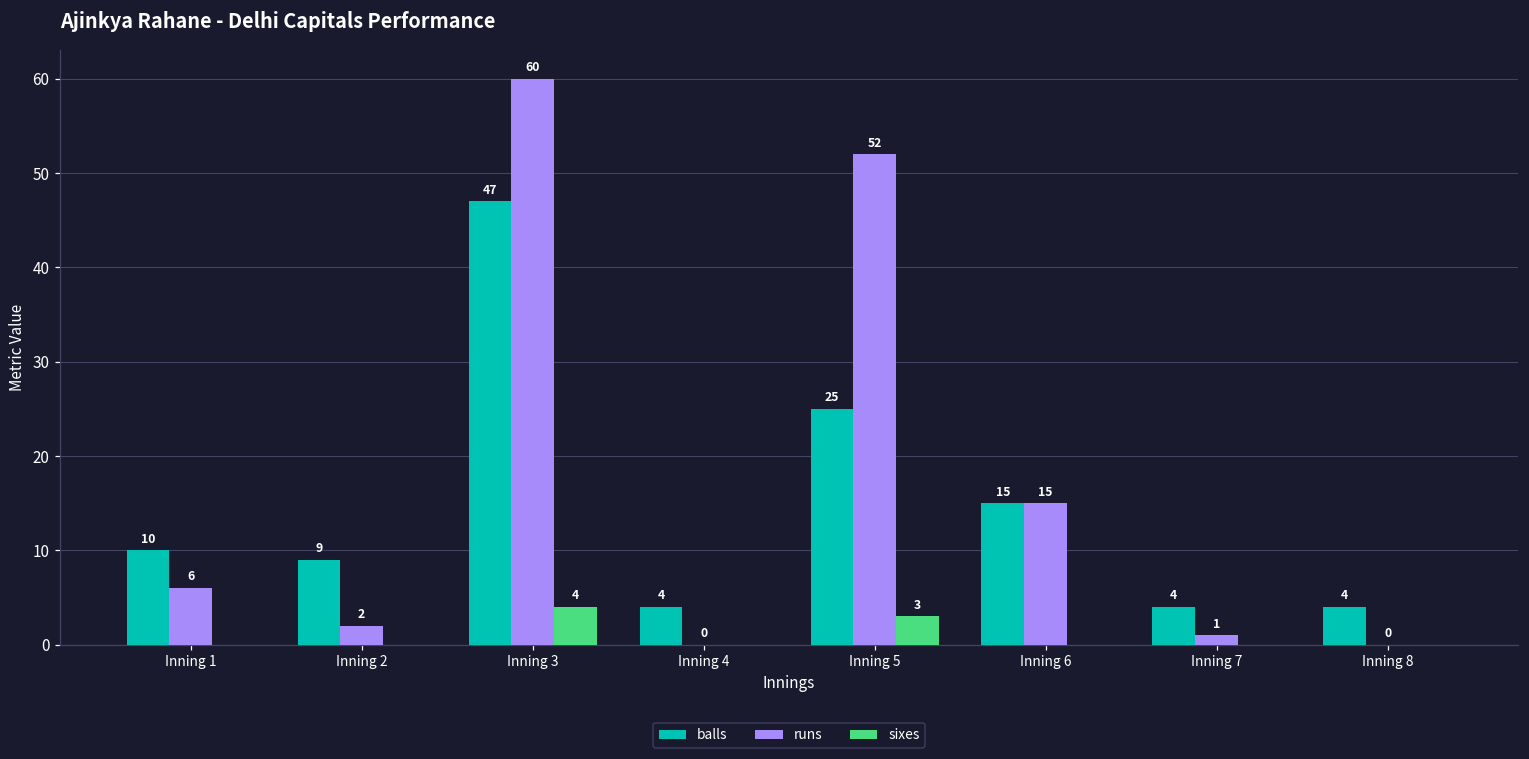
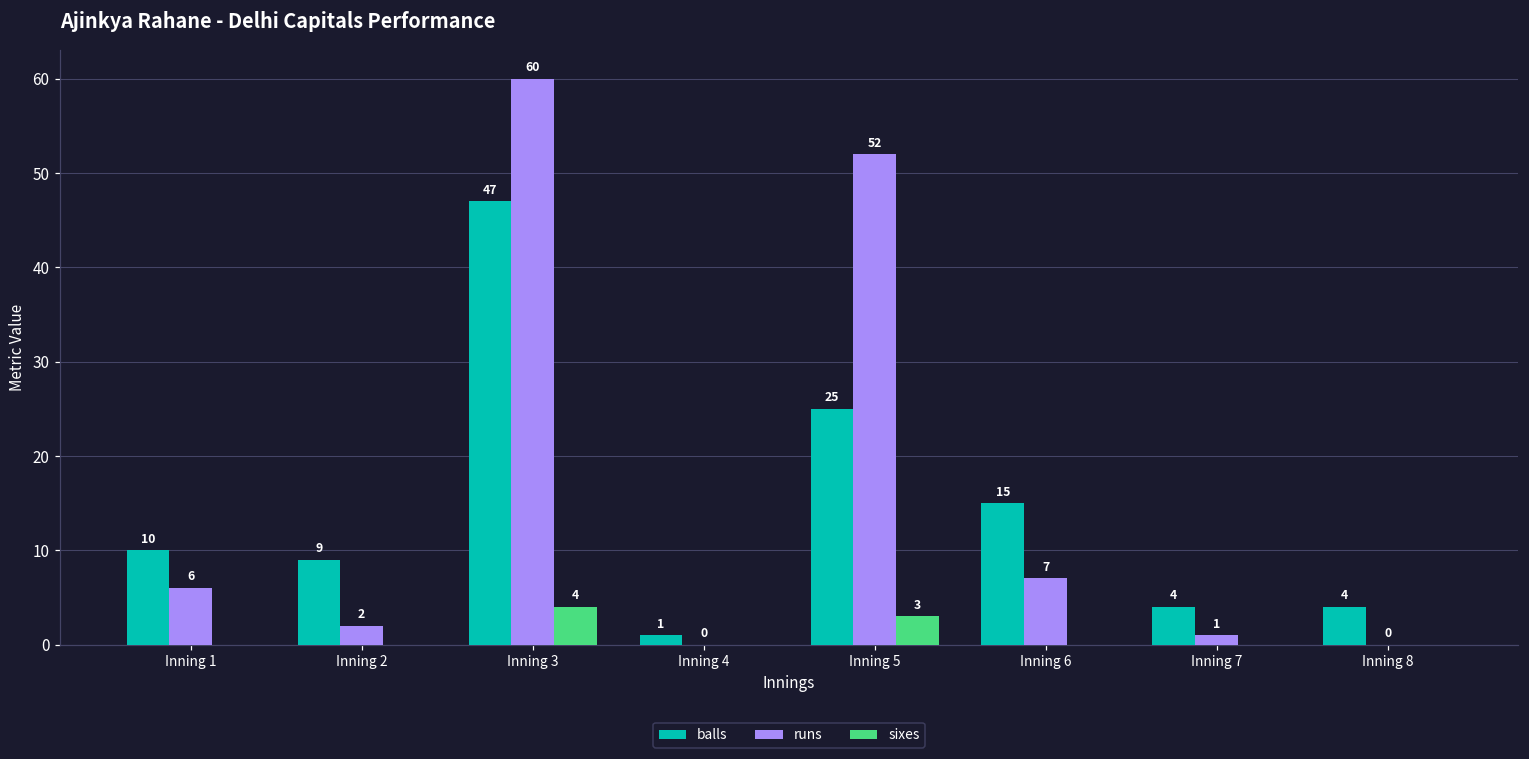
  {
    "balls": {
      "Inning 1": 10,
      "Inning 2": 9,
      "Inning 3": 47,
-     "Inning 4": 4,
+     "Inning 4": 1,
      "Inning 5": 25,
      "Inning 6": 15,
      "Inning 7": 4,
      "Inning 8": 4
    },
    "runs": {
      "Inning 1": 6,
      "Inning 2": 2,
      "Inning 3": 60,
      "Inning 4": 0,
      "Inning 5": 52,
-     "Inning 6": 15,
+     "Inning 6": 7,
      "Inning 7": 1,
      "Inning 8": 0
    },
    "sixes": {
      "Inning 3": 4,
      "Inning 5": 3
    }
  }
